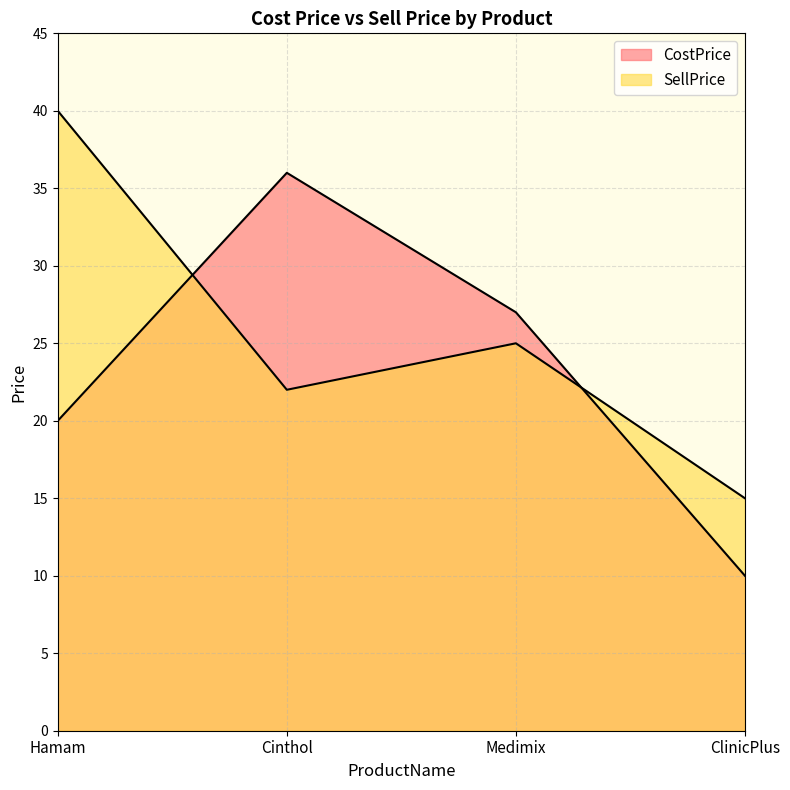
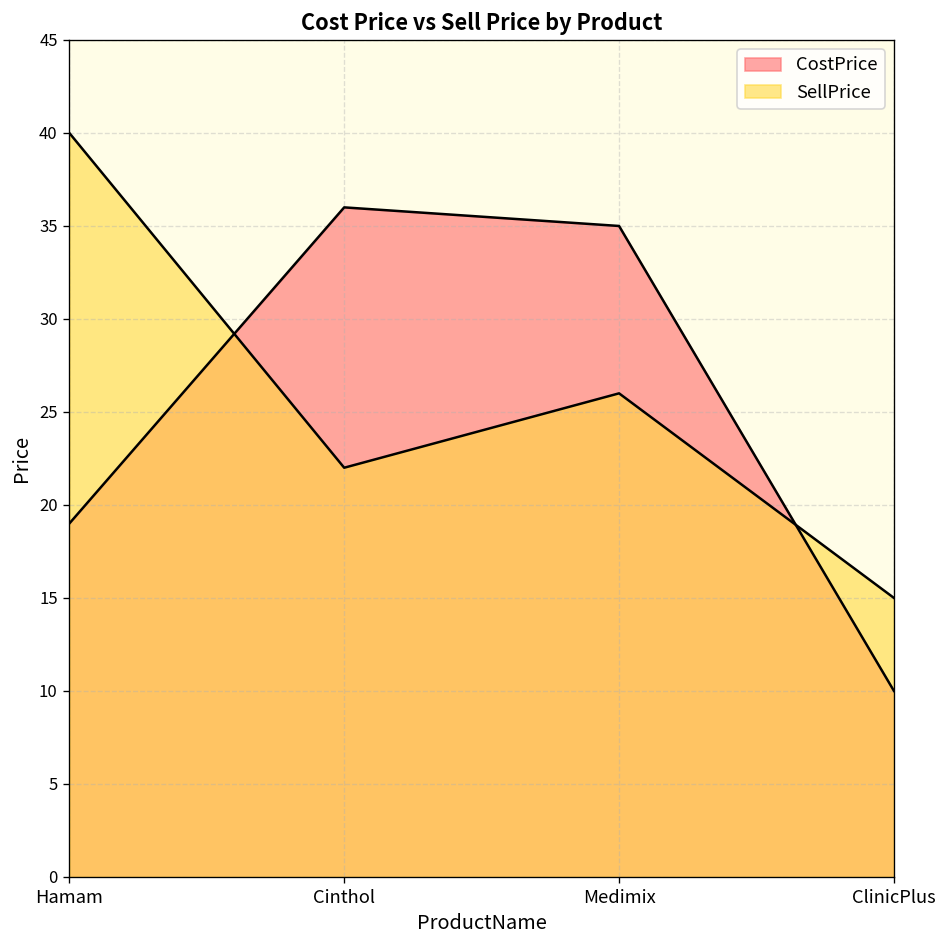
  {
    "CostPrice": {
-     "Hamam": 20,
+     "Hamam": 19,
      "Cinthol": 36,
-     "Medimix": 27,
+     "Medimix": 35,
      "ClinicPlus": 10
    },
    "SellPrice": {
      "Hamam": 40,
      "Cinthol": 22,
-     "Medimix": 25,
+     "Medimix": 26,
      "ClinicPlus": 15
    }
  }
